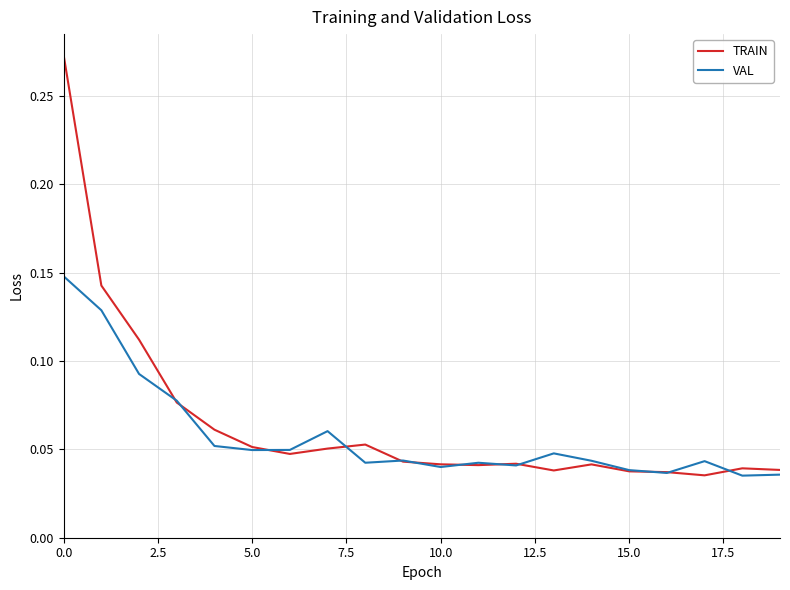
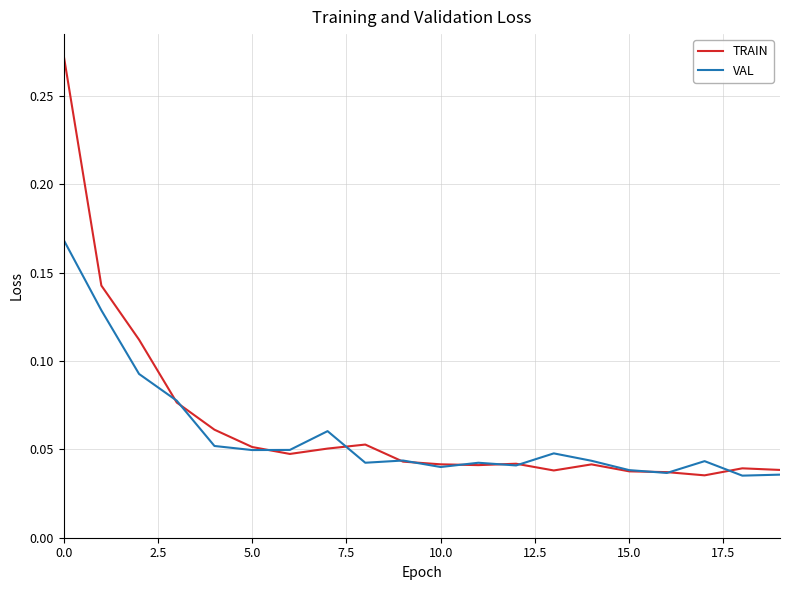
  {
    "TRAIN": {
      "0.0": 0.273,
      "5.0": 0.051,
      "10.0": 0.042
    },
    "VAL": {
-     "0.0": 0.148,
+     "0.0": 0.169,
      "5.0": 0.050,
      "10.0": 0.040
    }
  }
